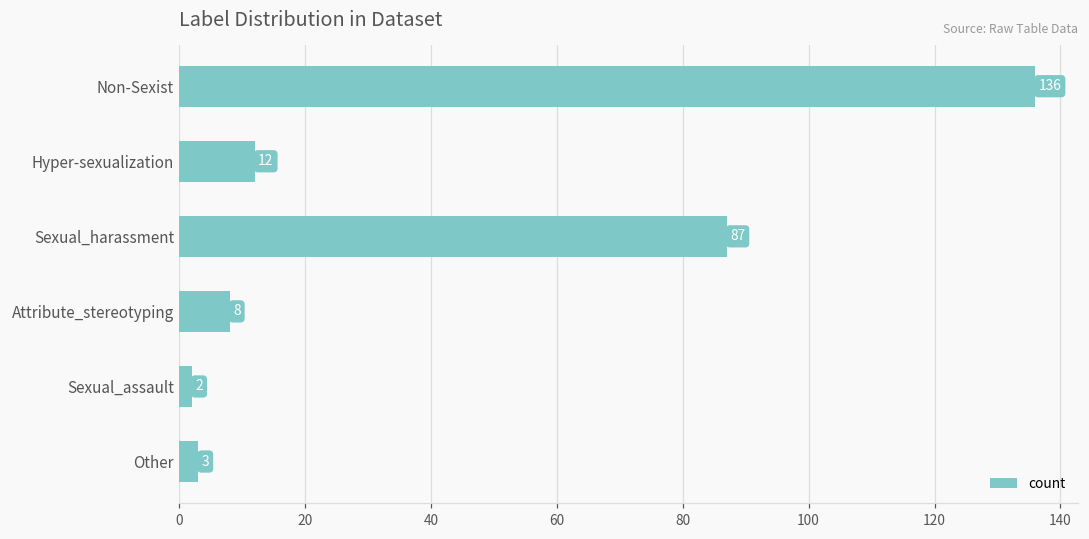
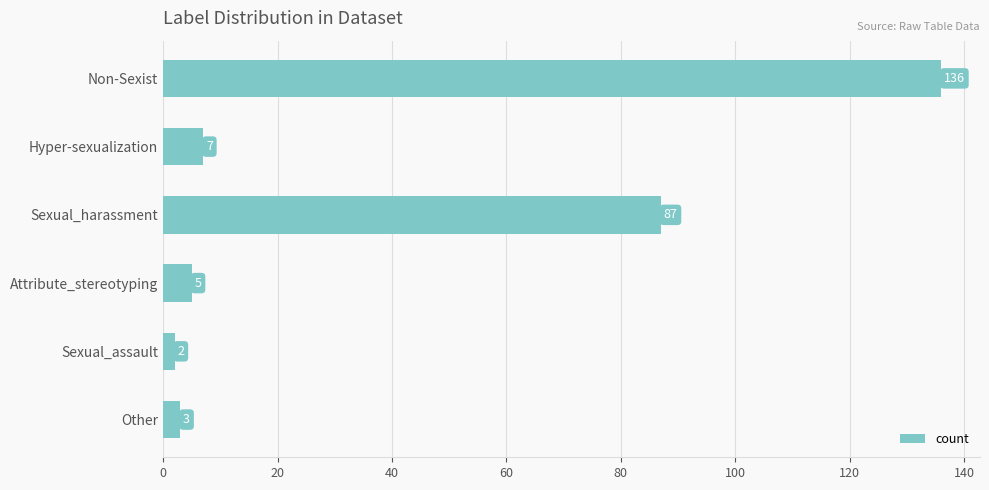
  {
-   "Hyper-sexualization": 12,
-   "Attribute_stereotyping": 8
+   "Hyper-sexualization": 7,
+   "Attribute_stereotyping": 5
  }
